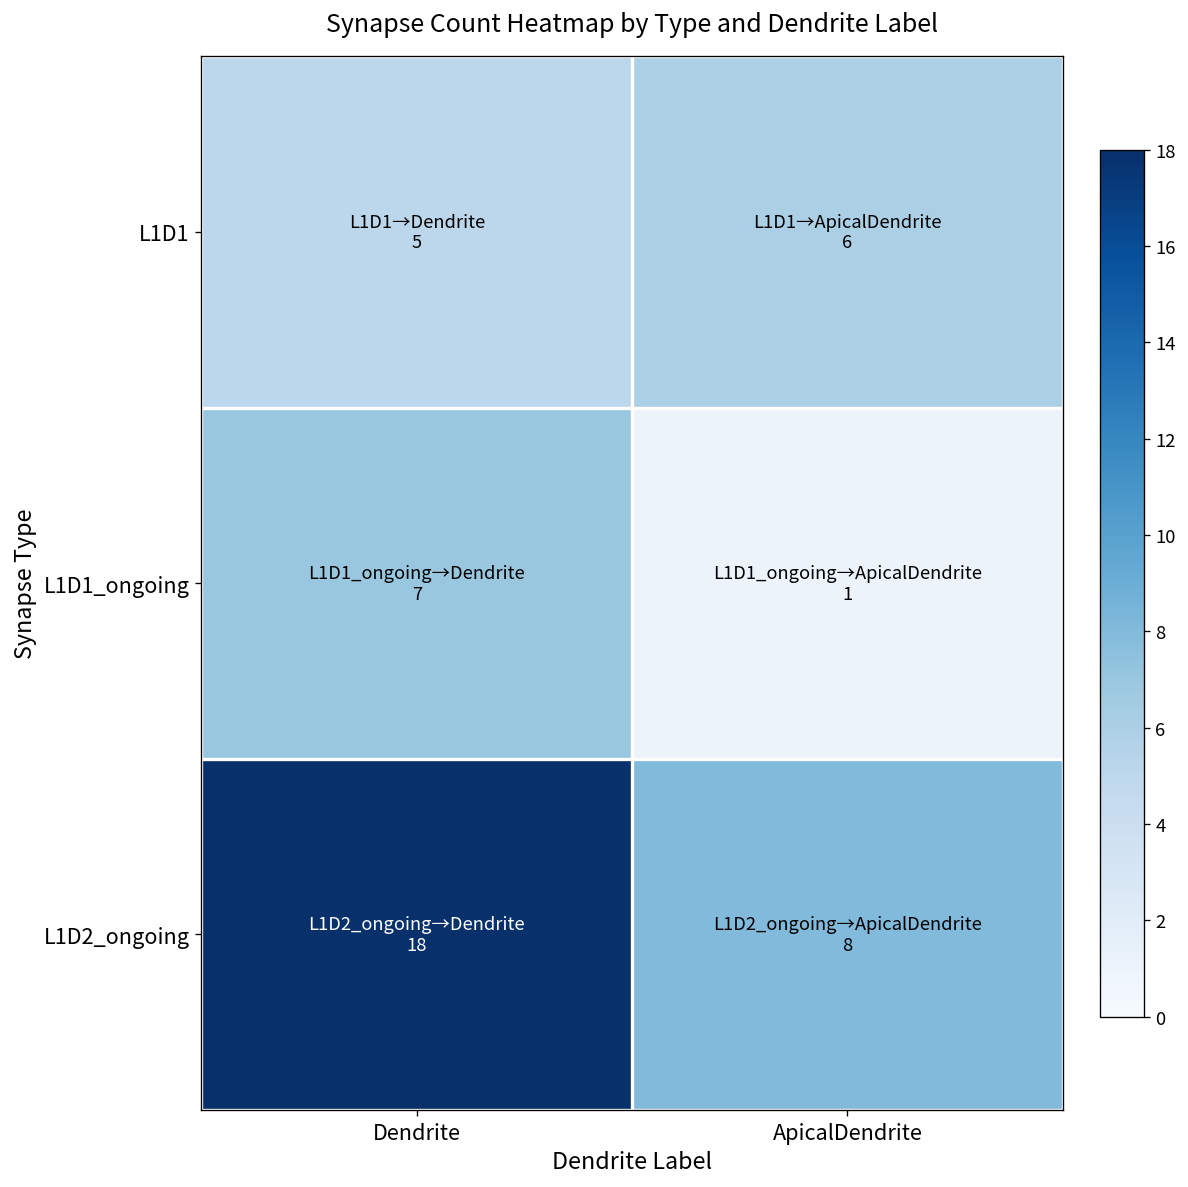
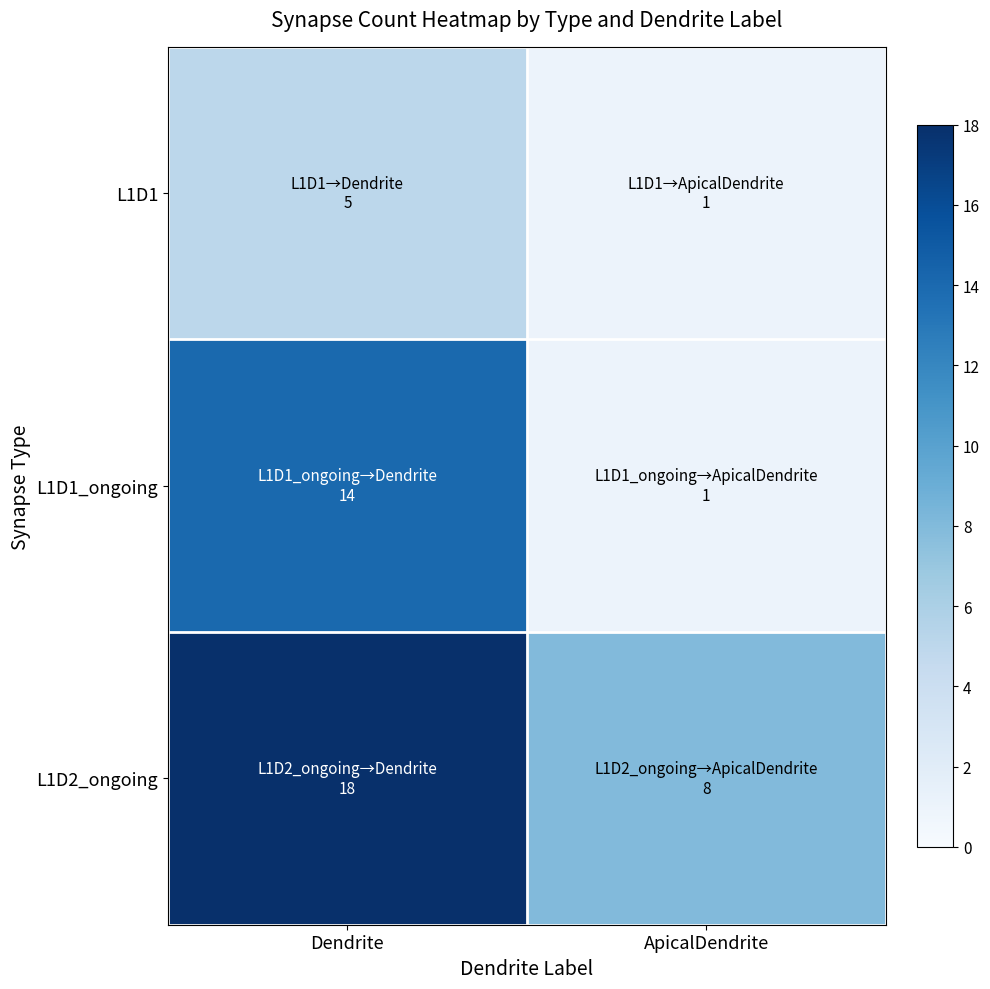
  {
    "L1D1": {
      "Dendrite": 5,
-     "ApicalDendrite": 6
+     "ApicalDendrite": 1
    },
    "L1D1_ongoing": {
-     "Dendrite": 7,
+     "Dendrite": 14,
      "ApicalDendrite": 1
    },
    "L1D2_ongoing": {
      "Dendrite": 18,
      "ApicalDendrite": 8
    }
  }
